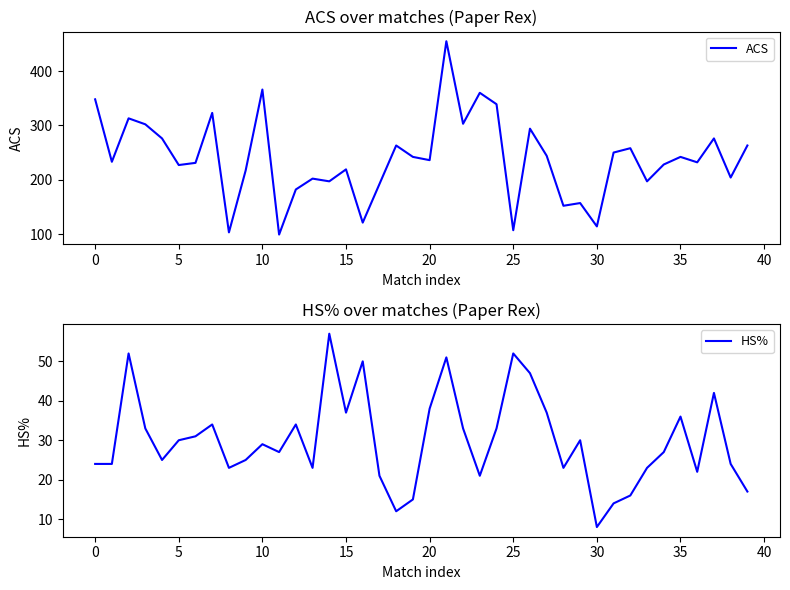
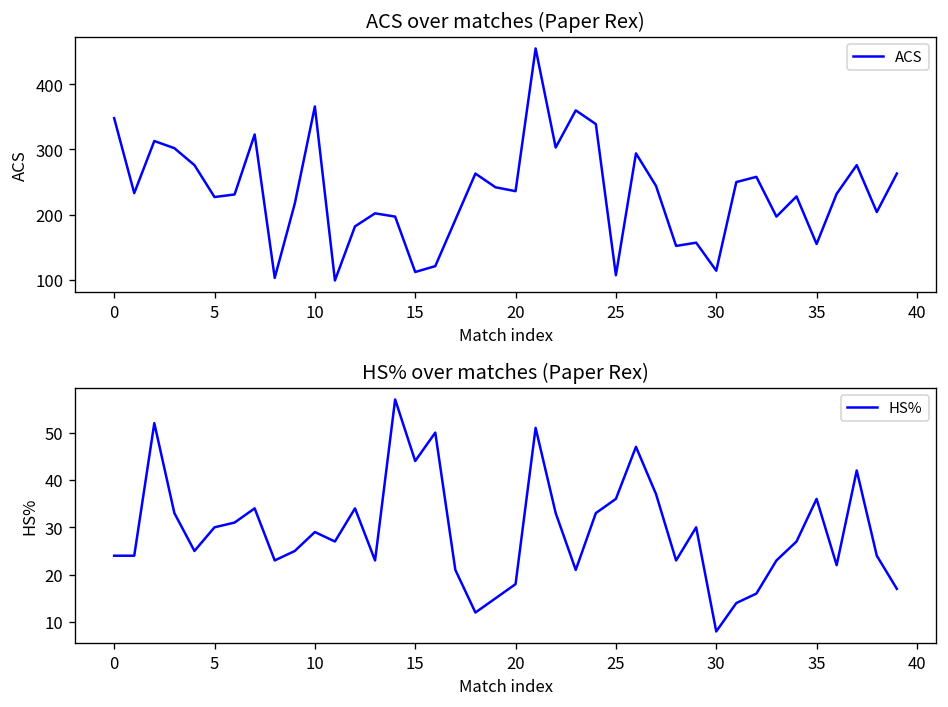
  {
    "ACS over matches (Paper Rex)": {
      "0": 350,
      "5": 230,
      "10": 370,
-     "15": 220,
+     "15": 110,
      "20": 240,
      "25": 110,
      "30": 110,
-     "35": 240
+     "35": 160
    },
    "HS% over matches (Paper Rex)": {
      "0": 24,
      "5": 30,
      "10": 29,
-     "15": 37,
-     "20": 38,
-     "25": 52,
+     "15": 44,
+     "20": 18,
+     "25": 36,
      "30": 8,
      "35": 36
    }
  }
